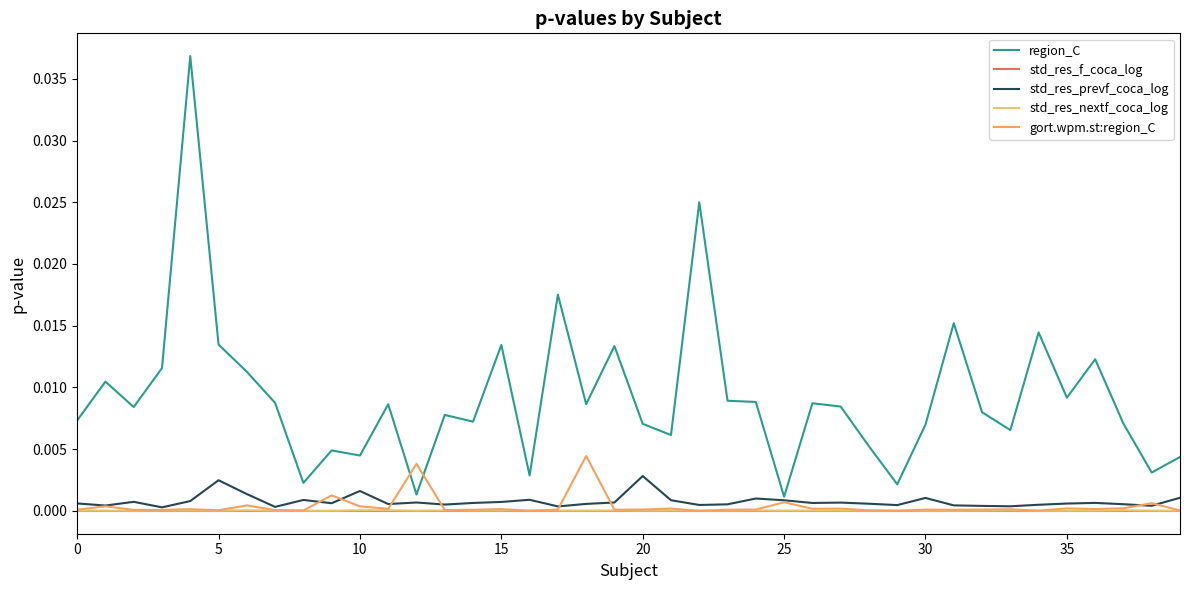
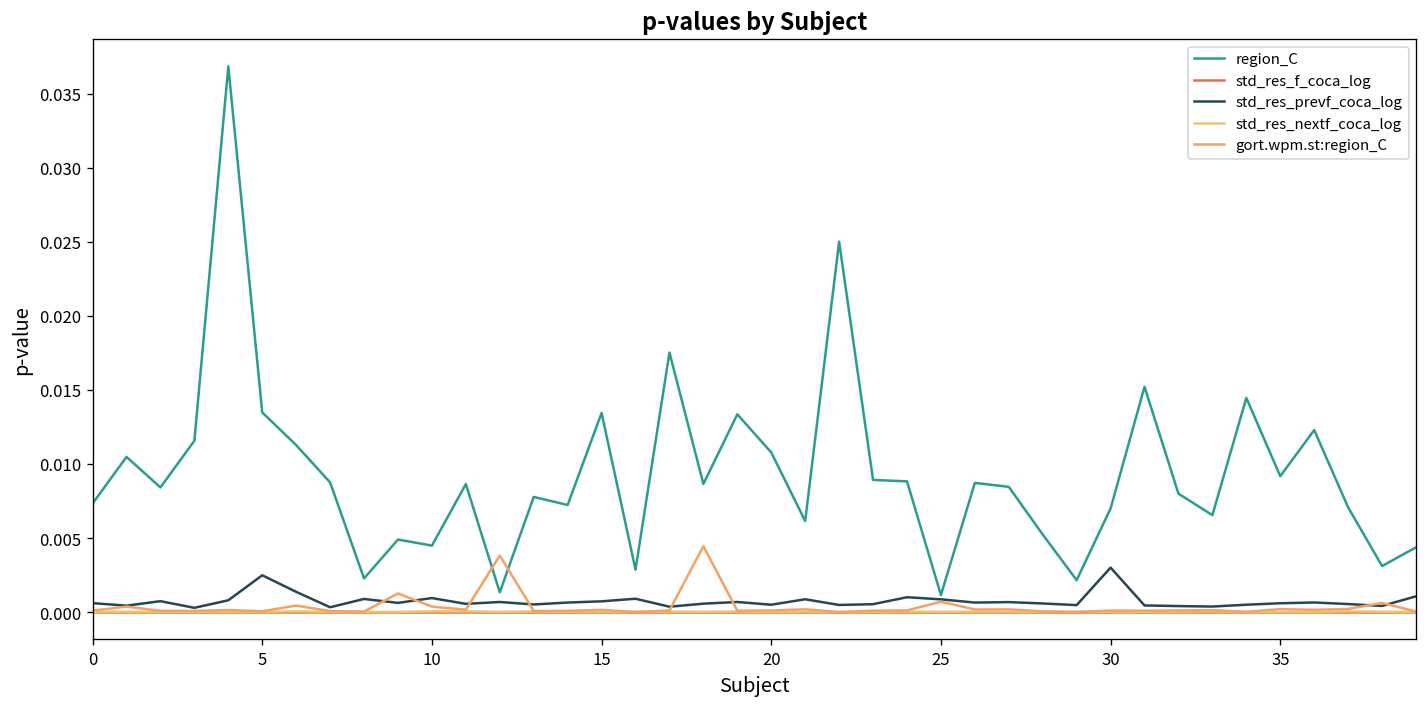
  {
    "region_C": {
      "0": 0.0073,
      "5": 0.0135,
      "10": 0.0045,
      "15": 0.0134,
-     "20": 0.0071,
+     "20": 0.0108,
      "25": 0.0012,
      "30": 0.0070,
      "35": 0.0092
    },
    "std_res_prevf_coca_log": {
      "0": 0.0006,
      "5": 0.0025,
-     "10": 0.0016,
+     "10": 0.0010,
      "15": 0.0007,
-     "20": 0.0028,
-     "30": 0.0011,
+     "20": 0.0005,
+     "30": 0.0030,
      "35": 0.0006
    }
  }
